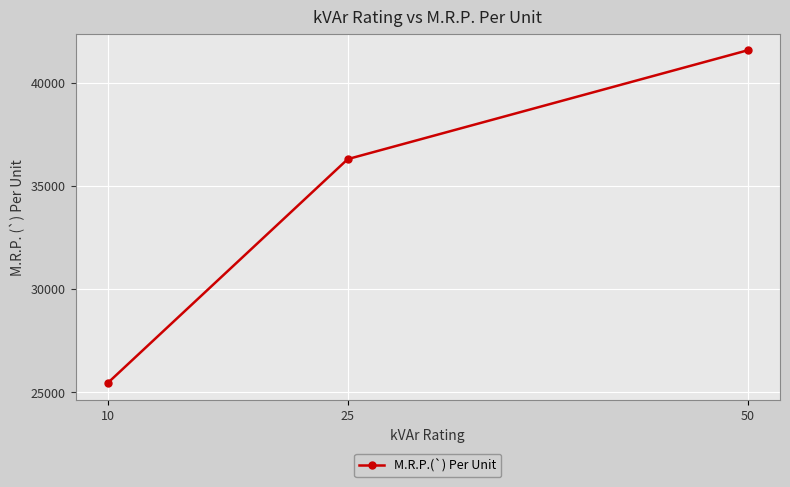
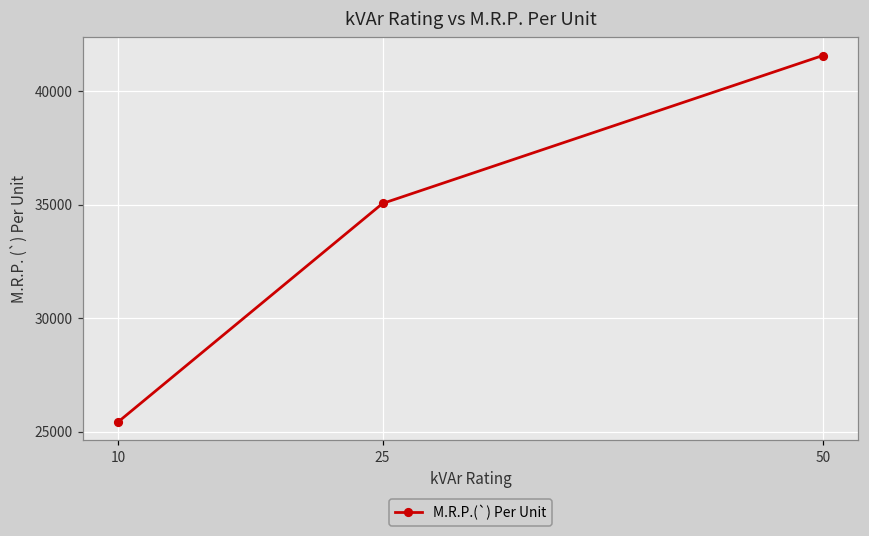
  {
    "10": 25400,
-   "25": 36300,
+   "25": 35100,
    "50": 41600
  }
